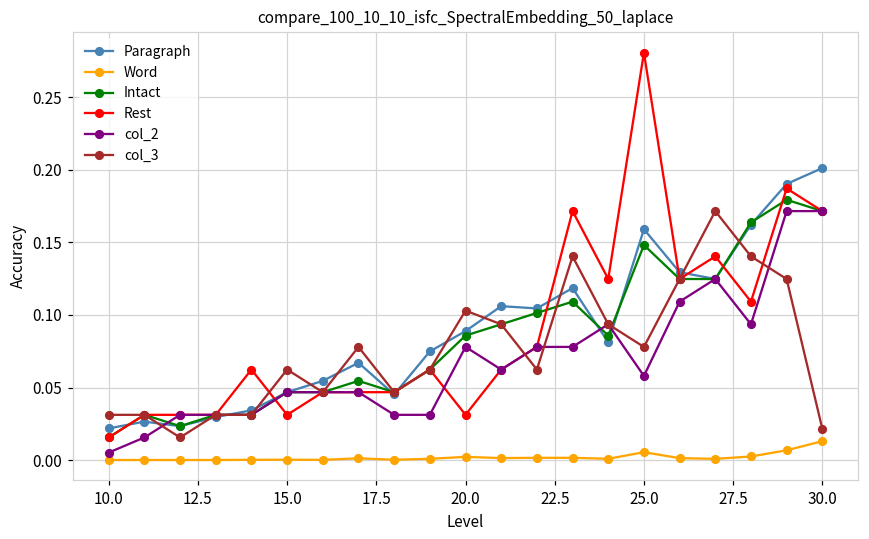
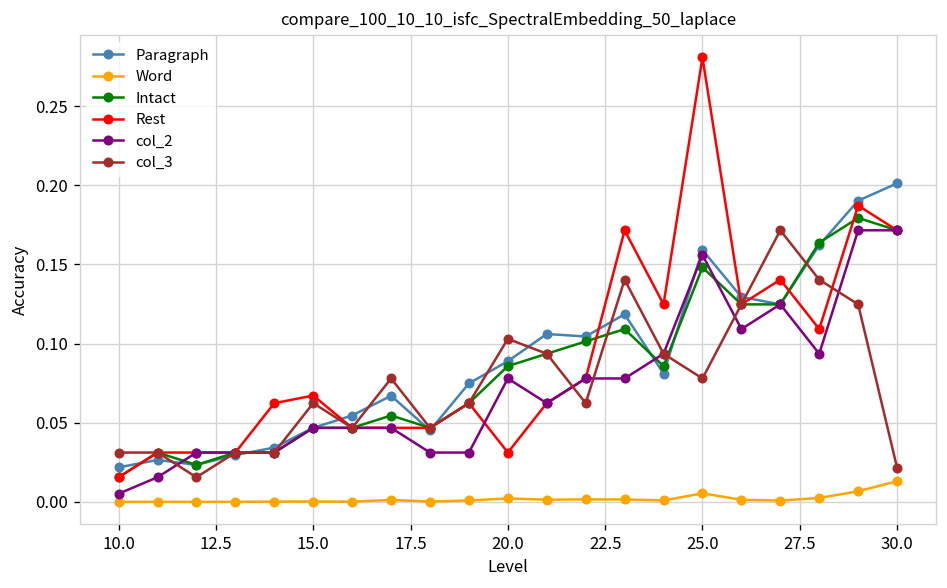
  {
    "Paragraph": {
      "10.0": 0.022,
      "20.0": 0.089,
      "25.0": 0.159,
      "30.0": 0.201
    },
    "Word": {
      "10.0": 0.000,
      "15.0": 0.000,
      "20.0": 0.002,
      "25.0": 0.005,
      "30.0": 0.013
    },
    "Intact": {
      "20.0": 0.086,
      "25.0": 0.148
    },
    "Rest": {
-     "15.0": 0.031,
+     "15.0": 0.067,
      "20.0": 0.031,
      "25.0": 0.281
    },
    "col_2": {
      "10.0": 0.005,
      "20.0": 0.078,
-     "25.0": 0.058
+     "25.0": 0.156
    },
    "col_3": {
      "10.0": 0.031,
      "15.0": 0.062,
      "20.0": 0.103,
      "25.0": 0.078,
      "30.0": 0.022
    }
  }
